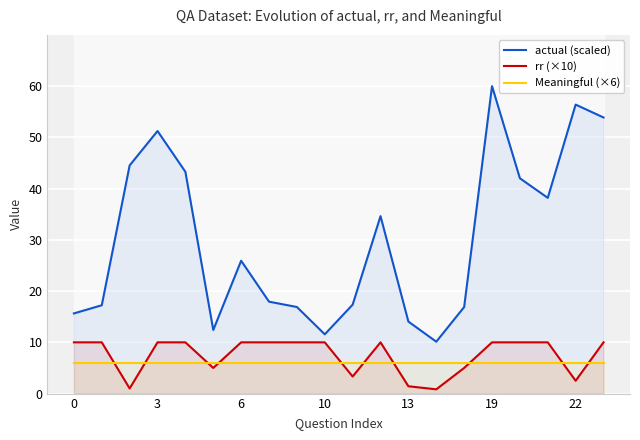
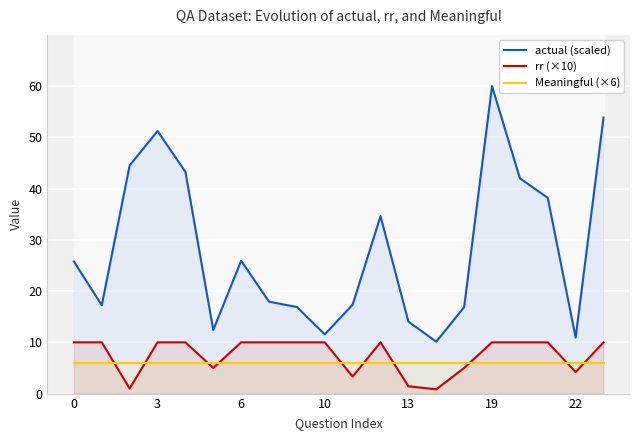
  {
    "actual (scaled)": {
-     "0": 16,
+     "0": 26,
      "3": 51,
      "6": 26,
-     "22": 56
+     "22": 11
    },
    "rr (×10)": {
      "0": 10,
      "3": 10,
      "6": 10,
-     "22": 3
+     "22": 4
    },
    "Meaningful (×6)": {
      "0": 6,
      "3": 6,
      "6": 6,
      "22": 6
    }
  }
